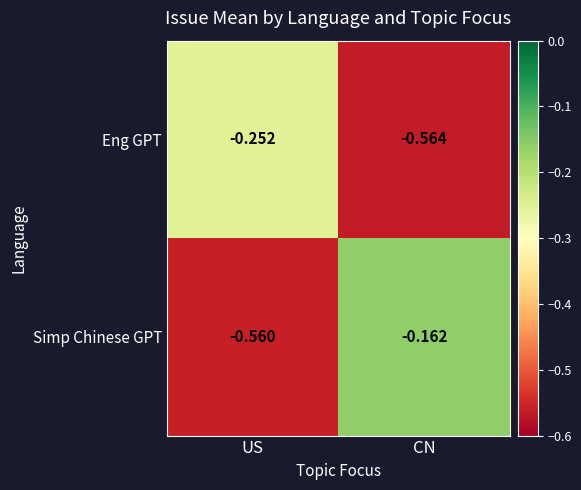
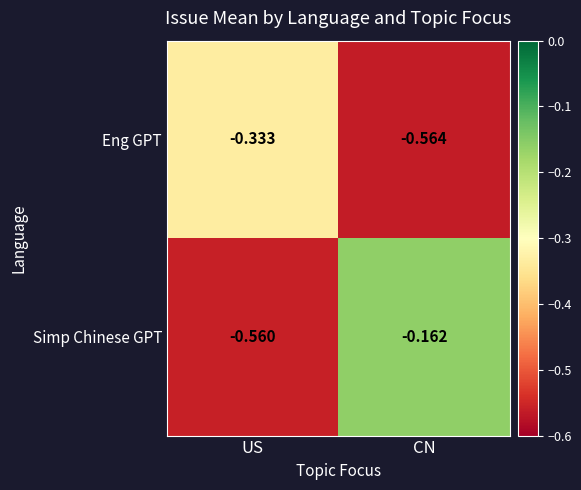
  {
    "Eng GPT": {
-     "US": -0.252,
+     "US": -0.333,
      "CN": -0.564
    },
    "Simp Chinese GPT": {
      "US": -0.560,
      "CN": -0.162
    }
  }
